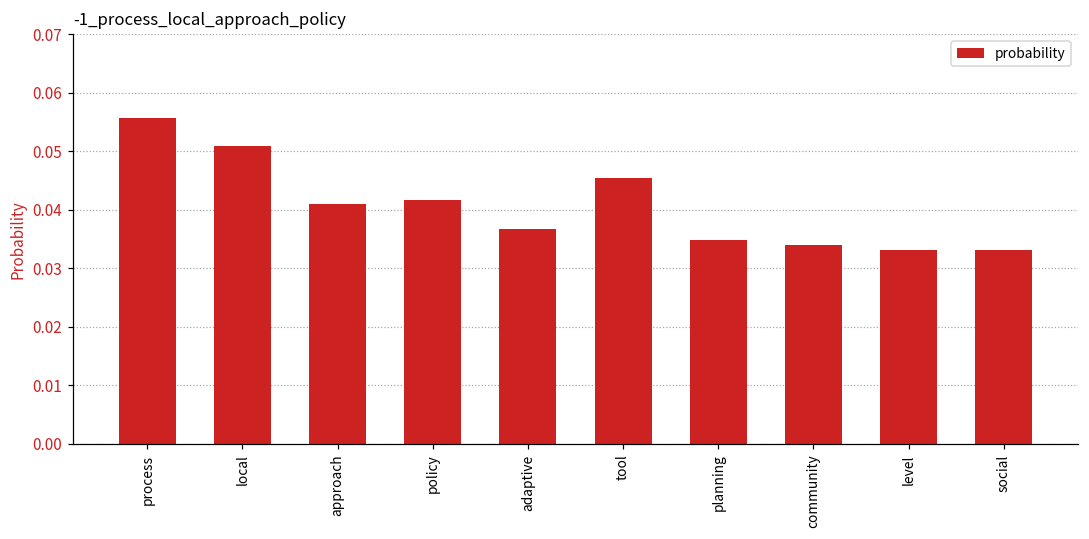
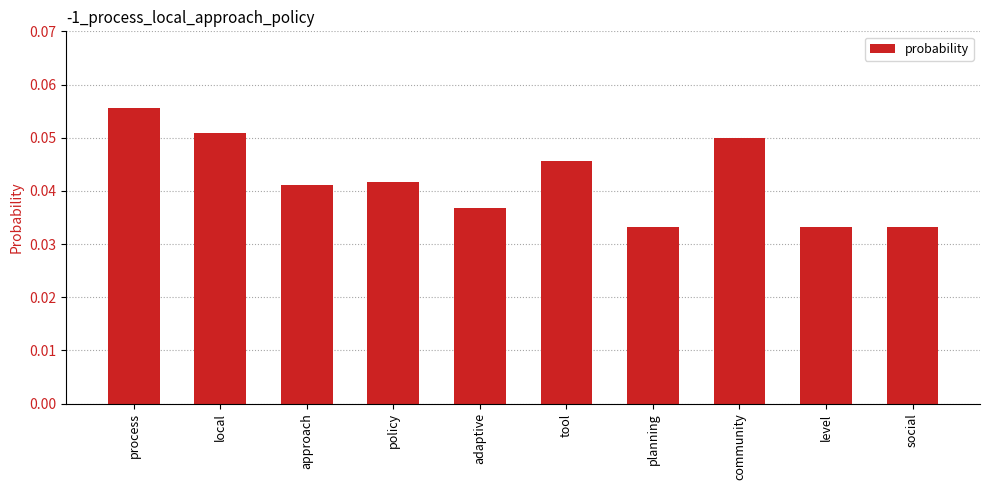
  {
    "process": 0.056,
    "local": 0.051,
    "approach": 0.041,
    "policy": 0.042,
    "adaptive": 0.037,
    "tool": 0.046,
-   "planning": 0.035,
-   "community": 0.034,
+   "planning": 0.033,
+   "community": 0.050,
    "level": 0.033,
    "social": 0.033
  }
